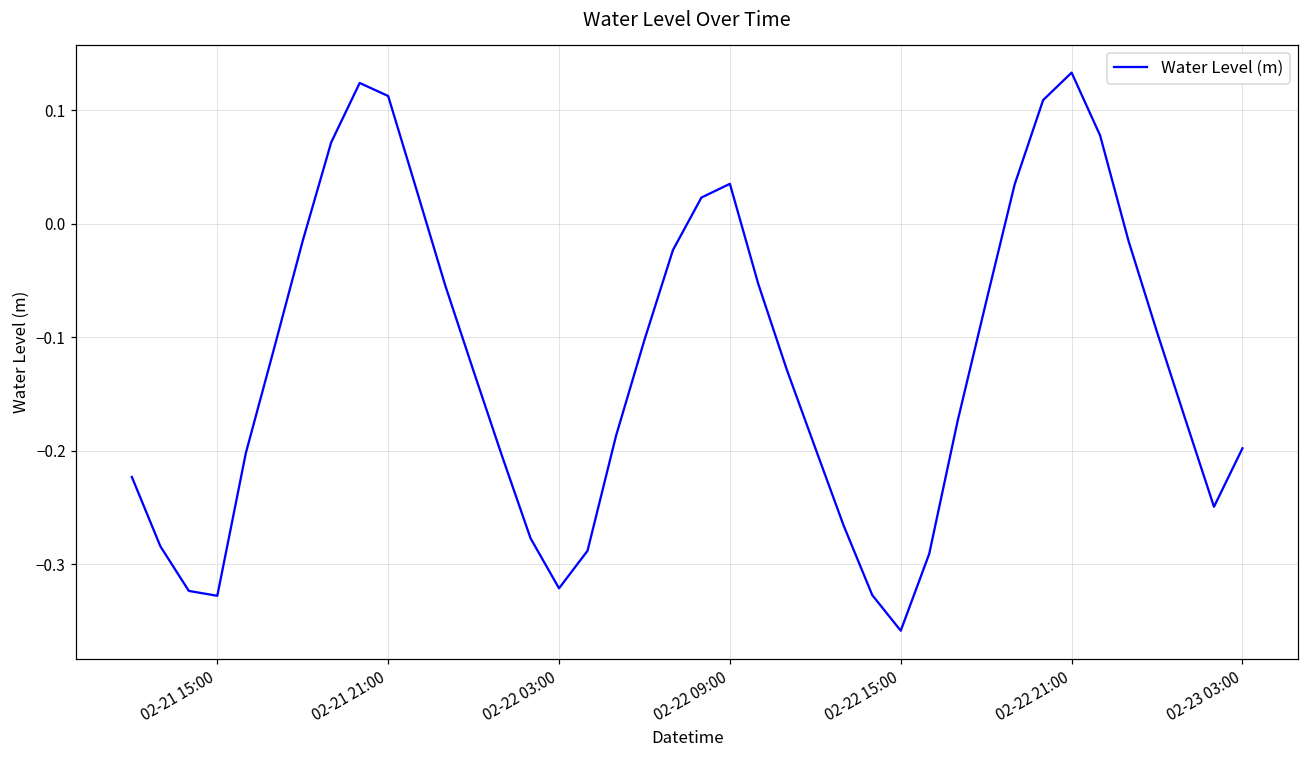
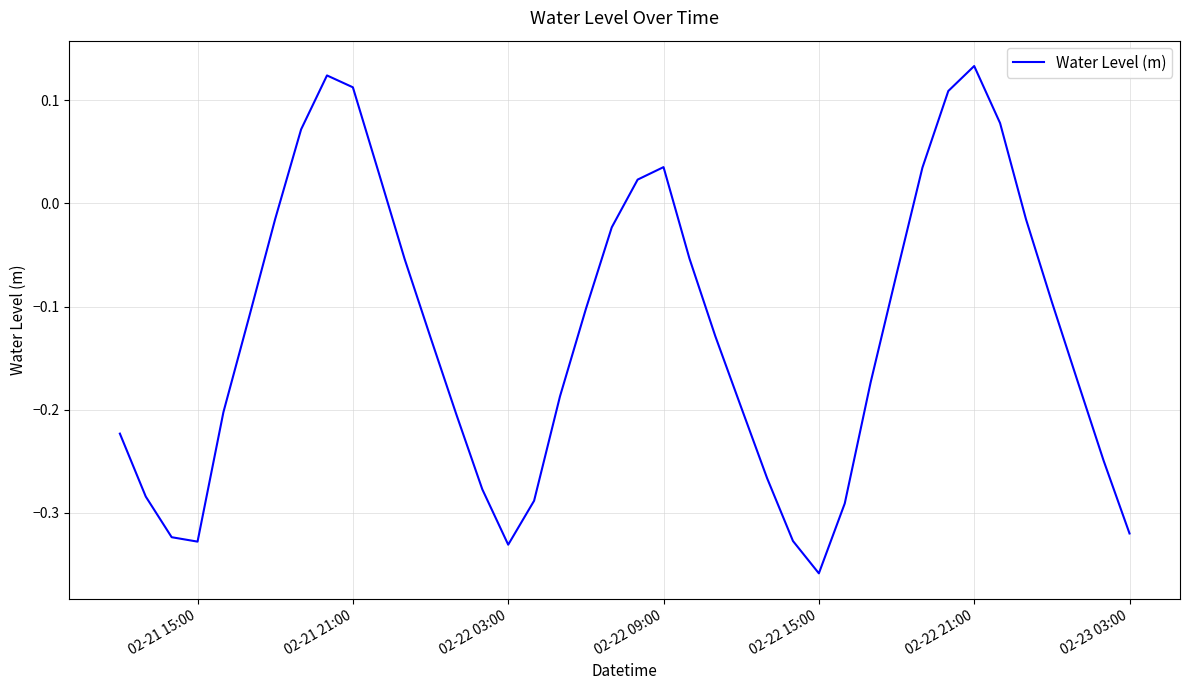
  {
    "02-21 15:00": -0.328,
    "02-21 21:00": 0.112,
-   "02-22 03:00": -0.321,
+   "02-22 03:00": -0.331,
    "02-22 09:00": 0.035,
    "02-22 15:00": -0.359,
    "02-22 21:00": 0.133,
-   "02-23 03:00": -0.198
+   "02-23 03:00": -0.320
  }
